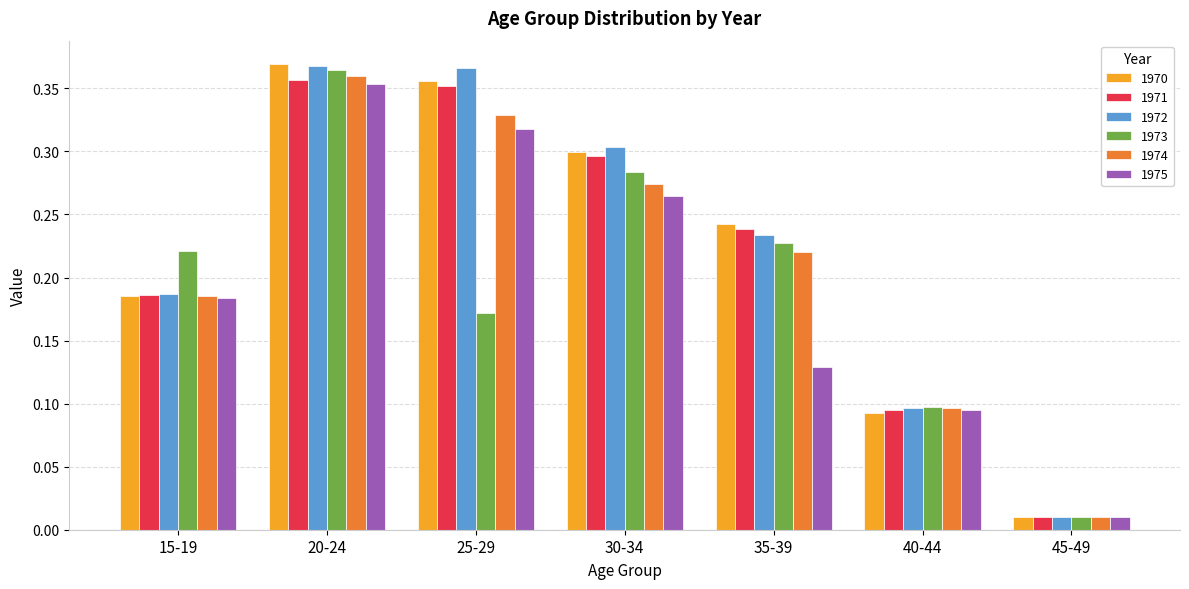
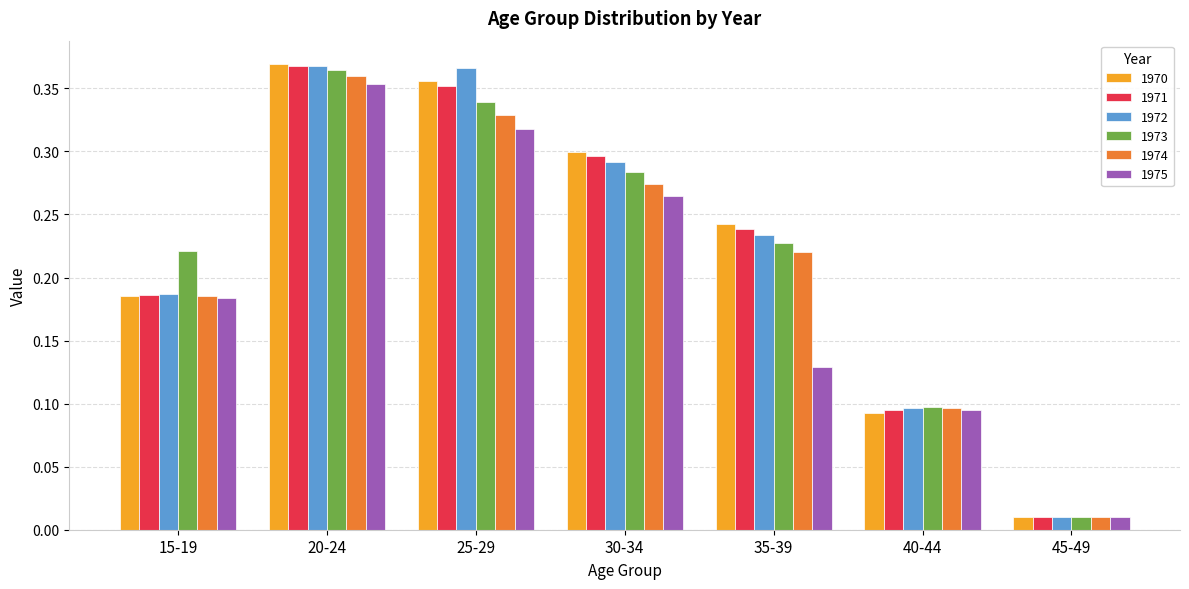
  {
    "1971": {
      "15-19": 0.186,
-     "20-24": 0.356,
+     "20-24": 0.368,
      "25-29": 0.352,
      "30-34": 0.297,
      "35-39": 0.238,
      "40-44": 0.095,
      "45-49": 0.010
    },
    "1972": {
      "15-19": 0.187,
      "20-24": 0.367,
      "25-29": 0.366,
-     "30-34": 0.304,
+     "30-34": 0.292,
      "35-39": 0.234,
      "40-44": 0.096,
      "45-49": 0.010
    },
    "1973": {
      "15-19": 0.221,
      "20-24": 0.364,
-     "25-29": 0.172,
+     "25-29": 0.339,
      "30-34": 0.284,
      "35-39": 0.227,
      "40-44": 0.097,
      "45-49": 0.010
    },
    "1975": {
      "15-19": 0.184,
      "20-24": 0.353,
      "25-29": 0.318,
      "30-34": 0.265,
      "35-39": 0.129,
      "40-44": 0.095,
      "45-49": 0.010
    }
  }
